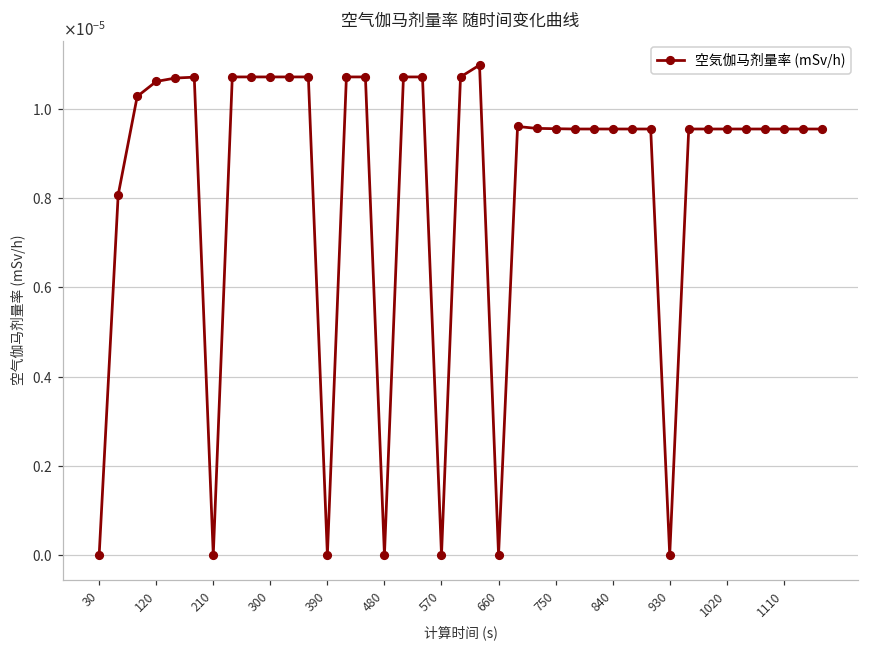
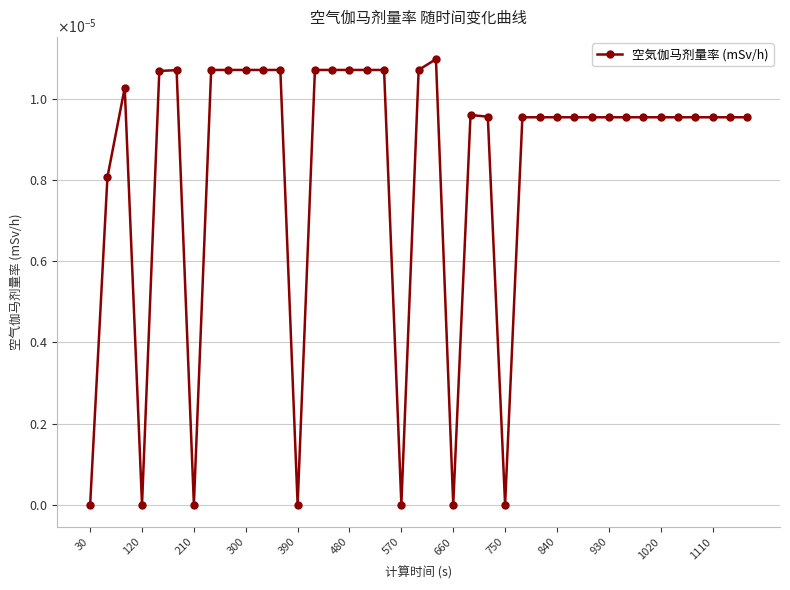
  {
    "30": 0.00000,
-   "120": 0.00001,
+   "120": 0.00000,
    "210": 0.00000,
    "300": 0.0000107,
    "390": 0.00000,
-   "480": 0.00000,
+   "480": 0.00001,
    "570": 0.00000,
    "660": 0.00000,
-   "750": 0.00001,
+   "750": 0.00000,
    "840": 0.0000095,
-   "930": 0.00000,
+   "930": 0.00001,
    "1020": 0.0000095,
    "1110": 0.0000095
  }
